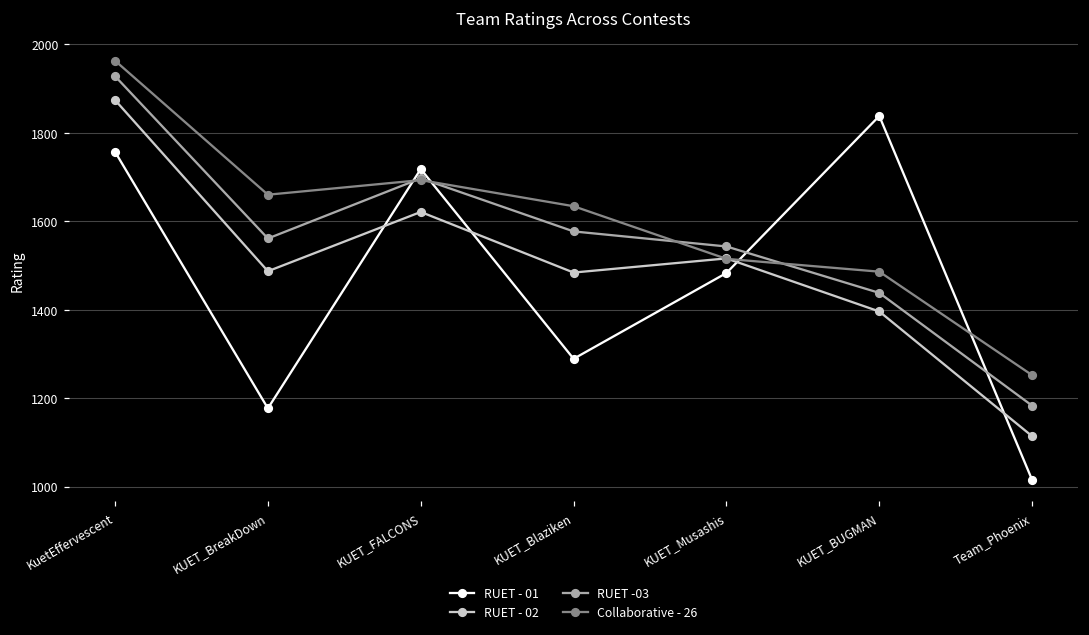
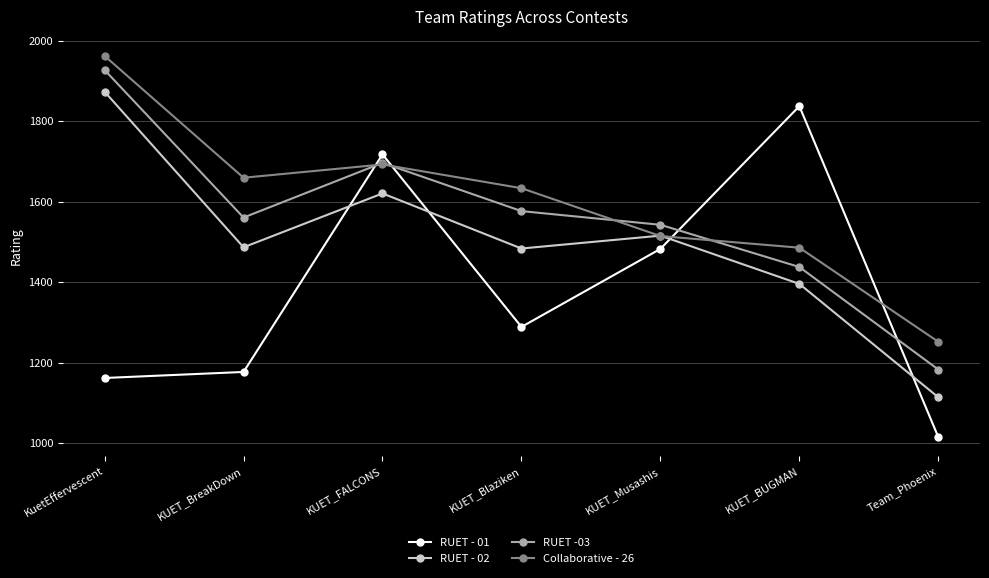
  {
    "RUET - 01": {
-     "KuetEffervescent": 1760,
+     "KuetEffervescent": 1160,
      "KUET_BreakDown": 1180,
      "KUET_FALCONS": 1720,
      "KUET_Blaziken": 1290,
      "KUET_Musashis": 1480,
      "KUET_BUGMAN": 1840,
      "Team_Phoenix": 1020
    }
  }
